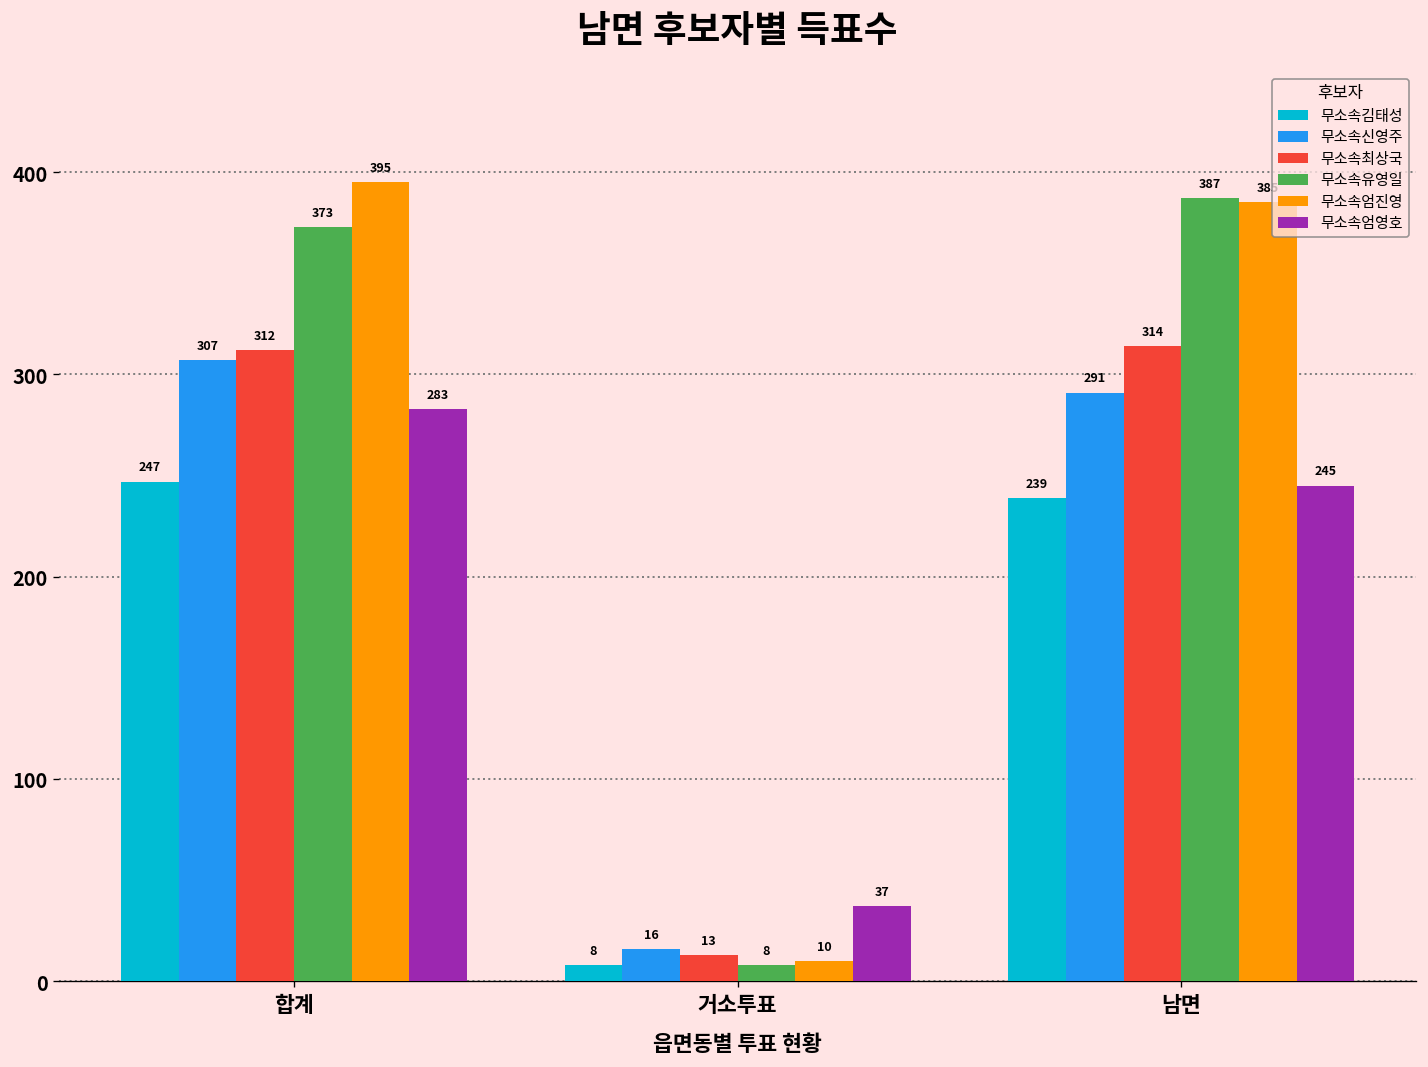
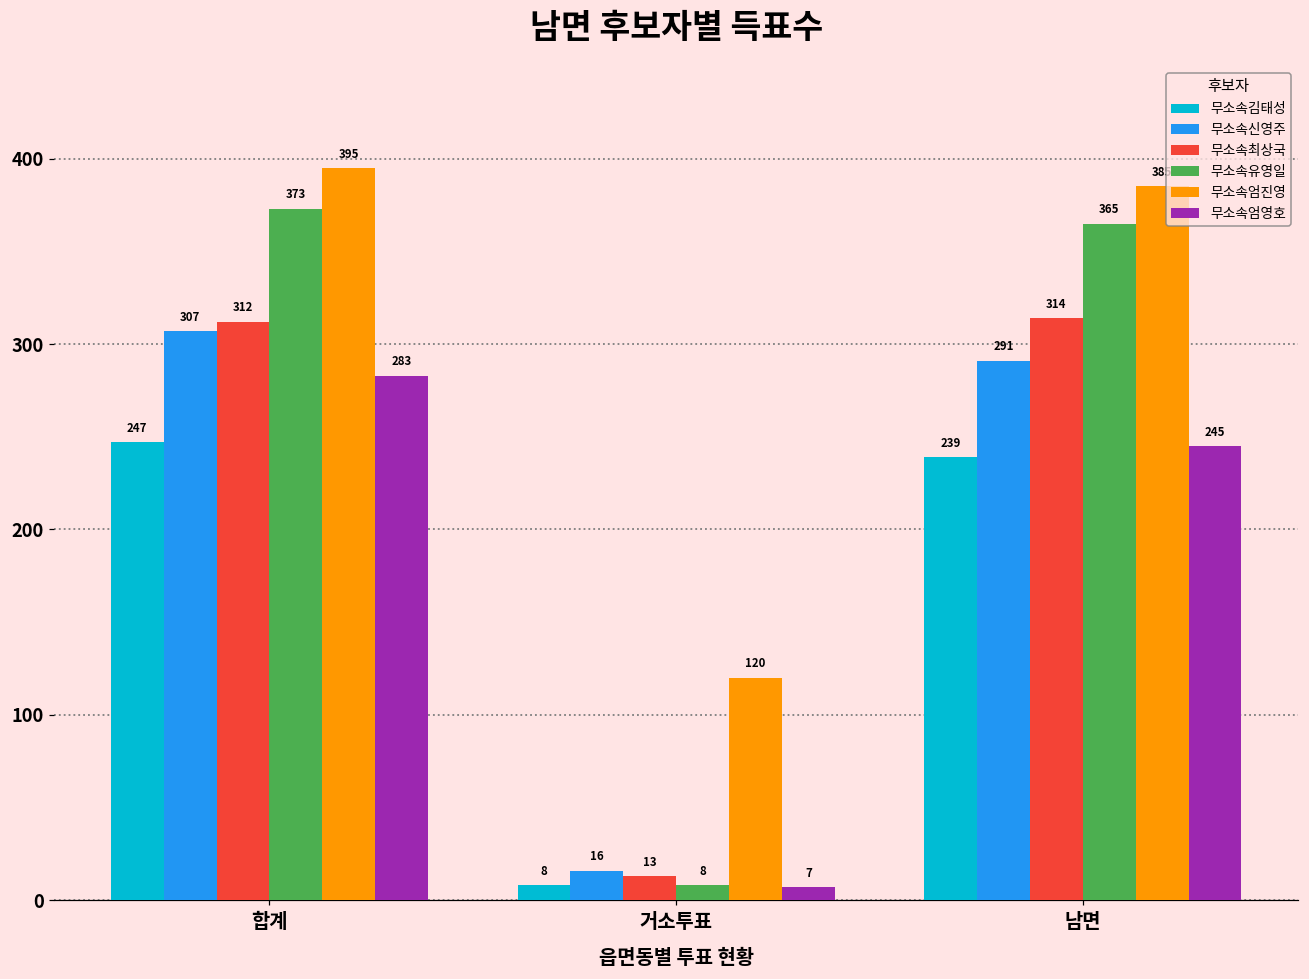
  {
    "무소속최상국": {
      "합계": 312,
      "거소투표": 13,
      "남면": 314
    },
    "무소속유영일": {
      "합계": 373,
      "거소투표": 8,
-     "남면": 387
+     "남면": 365
    },
    "무소속엄진영": {
      "합계": 395,
-     "거소투표": 10
+     "거소투표": 120
    },
    "무소속엄영호": {
      "합계": 283,
-     "거소투표": 37,
+     "거소투표": 7,
      "남면": 245
    }
  }
